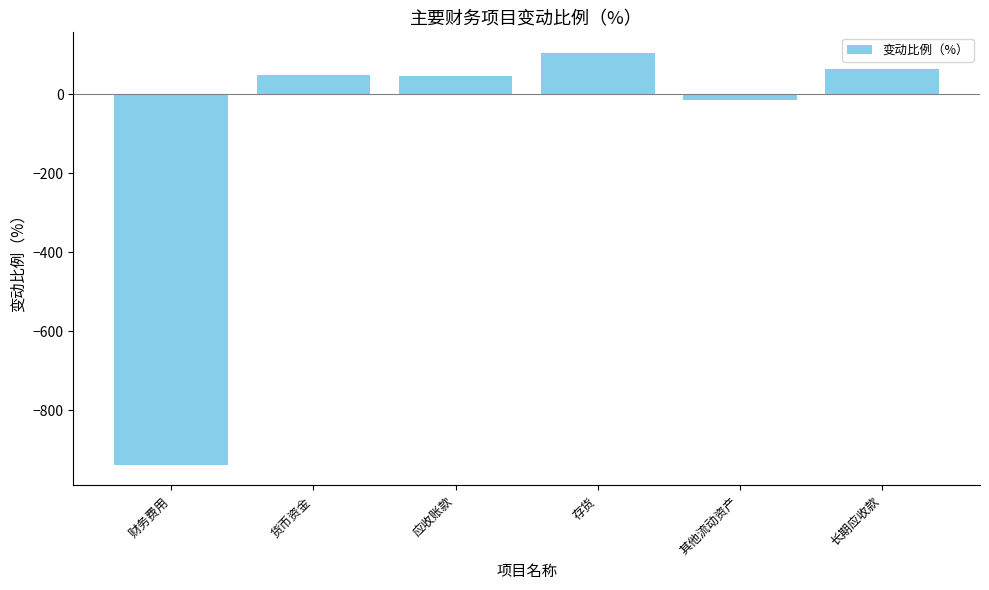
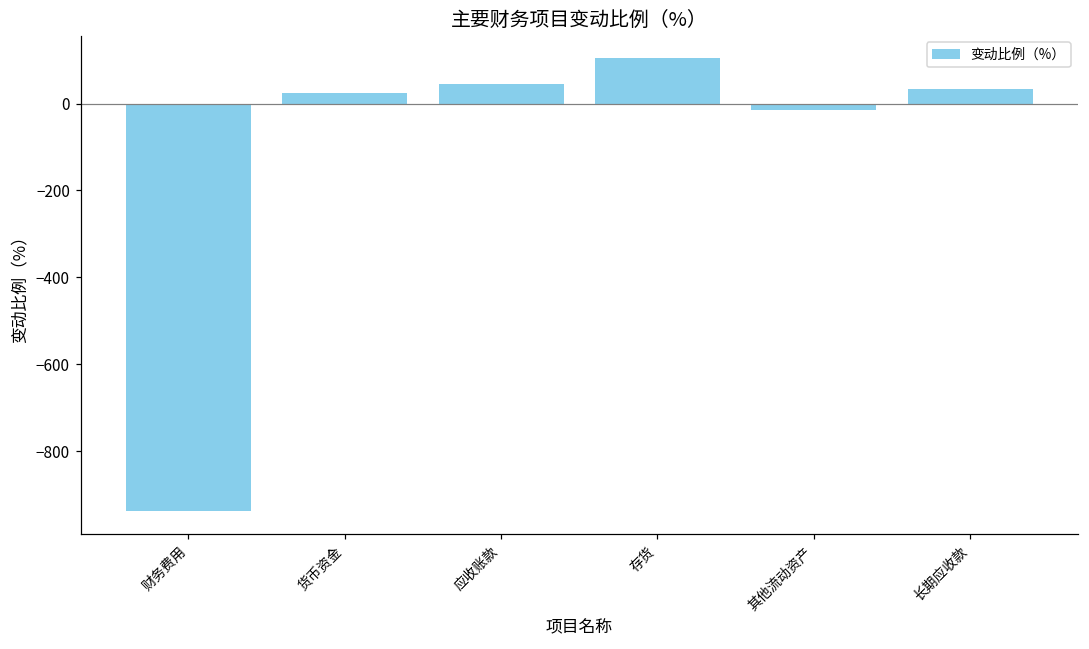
  {
    "财务费用": -940,
-   "货币资金": 50,
+   "货币资金": 20,
    "应收账款": 50,
    "存货": 100,
    "其他流动资产": -10,
-   "长期应收款": 60
+   "长期应收款": 30
  }
